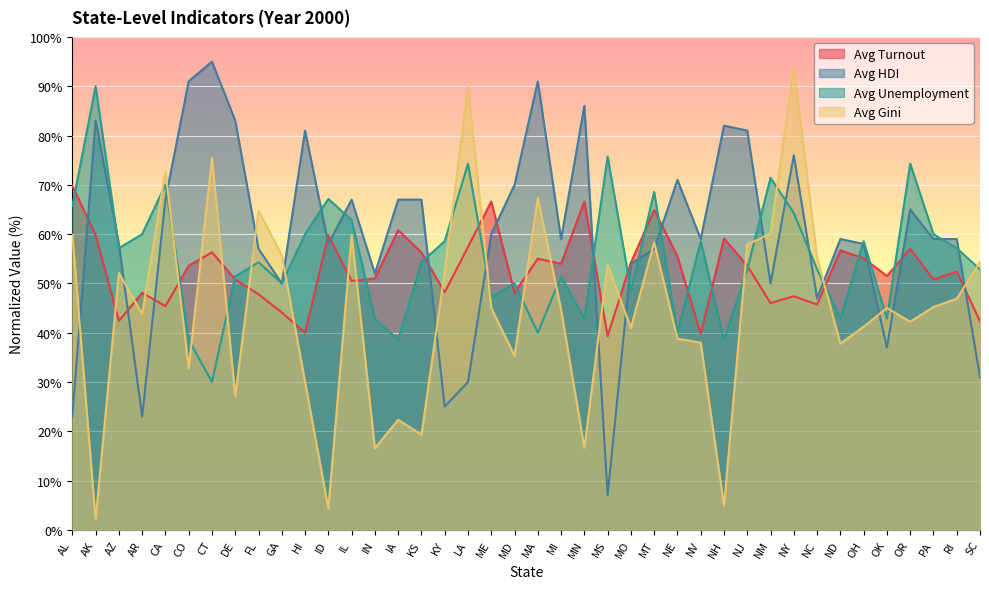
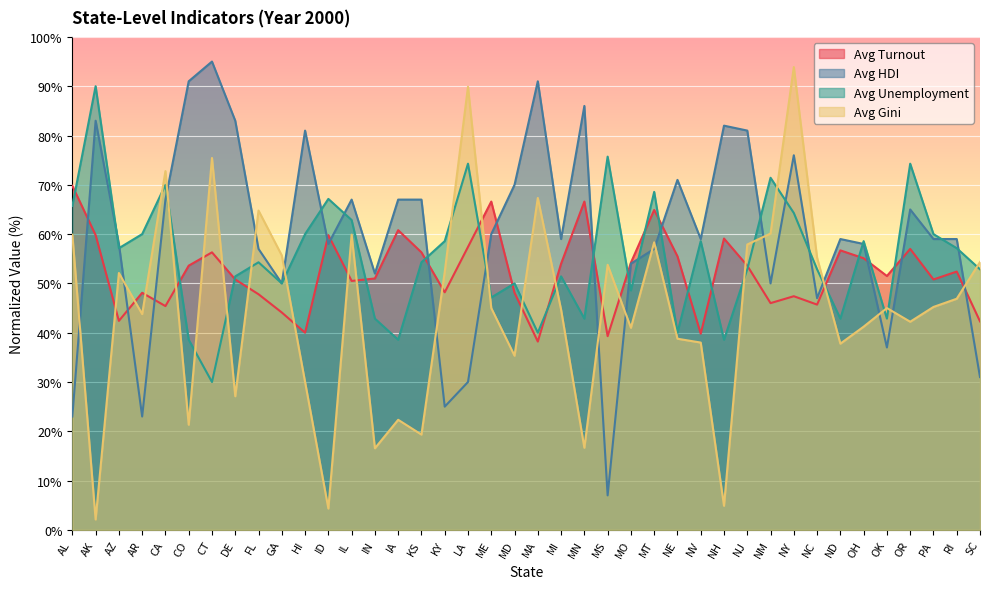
  {
    "Avg Turnout": {
      "AL": "70%",
      "AK": "60%",
      "AZ": "42%",
      "AR": "48%",
      "CA": "45%",
      "CO": "54%",
      "CT": "56%",
      "DE": "51%",
      "FL": "48%",
      "GA": "44%",
      "HI": "40%",
      "ID": "60%",
      "IL": "51%",
      "IN": "51%",
      "IA": "61%",
      "KS": "56%",
      "KY": "48%",
      "LA": "57%",
      "ME": "67%",
      "MD": "48%",
-     "MA": "55%",
+     "MA": "38%",
      "MI": "54%",
      "MN": "67%",
      "MS": "39%",
      "MT": "65%",
      "NE": "56%",
      "NV": "40%",
      "NH": "59%",
      "NJ": "54%",
      "NM": "46%",
      "NY": "47%",
      "NC": "46%",
      "ND": "57%",
      "OH": "55%",
      "OK": "52%",
      "OR": "57%",
      "PA": "51%",
      "RI": "52%",
      "SC": "42%"
    },
    "Avg Gini": {
      "AL": "60%",
      "AK": "2%",
      "AZ": "52%",
      "AR": "44%",
      "CA": "73%",
-     "CO": "33%",
+     "CO": "21%",
      "CT": "75%",
      "DE": "27%",
      "FL": "65%",
      "GA": "56%",
      "HI": "30%",
      "ID": "4%",
      "IL": "60%",
      "IN": "17%",
      "IA": "22%",
      "KS": "19%",
      "KY": "52%",
      "LA": "90%",
      "ME": "45%",
      "MD": "35%",
      "MA": "67%",
      "MI": "45%",
      "MN": "17%",
      "MS": "54%",
      "MO": "41%",
      "MT": "58%",
      "NE": "39%",
      "NV": "38%",
      "NH": "5%",
      "NJ": "58%",
      "NM": "60%",
      "NY": "94%",
      "NC": "55%",
      "ND": "38%",
      "OH": "41%",
      "OK": "45%",
      "OR": "42%",
      "PA": "45%",
      "RI": "47%",
      "SC": "54%"
    }
  }
